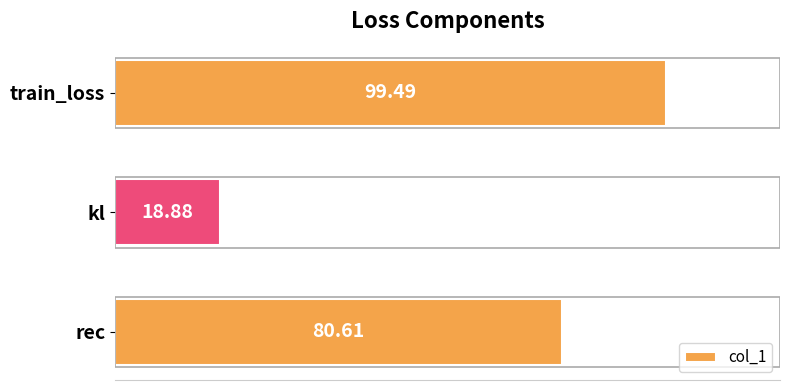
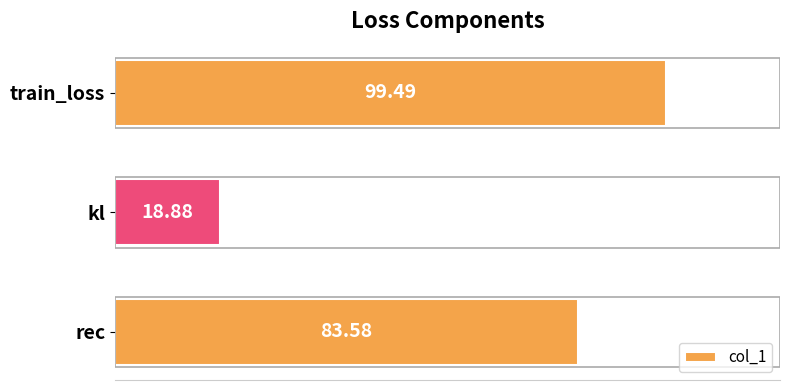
  {
    "train_loss": 99.49,
    "kl": 18.88,
-   "rec": 80.61
+   "rec": 83.58
  }
